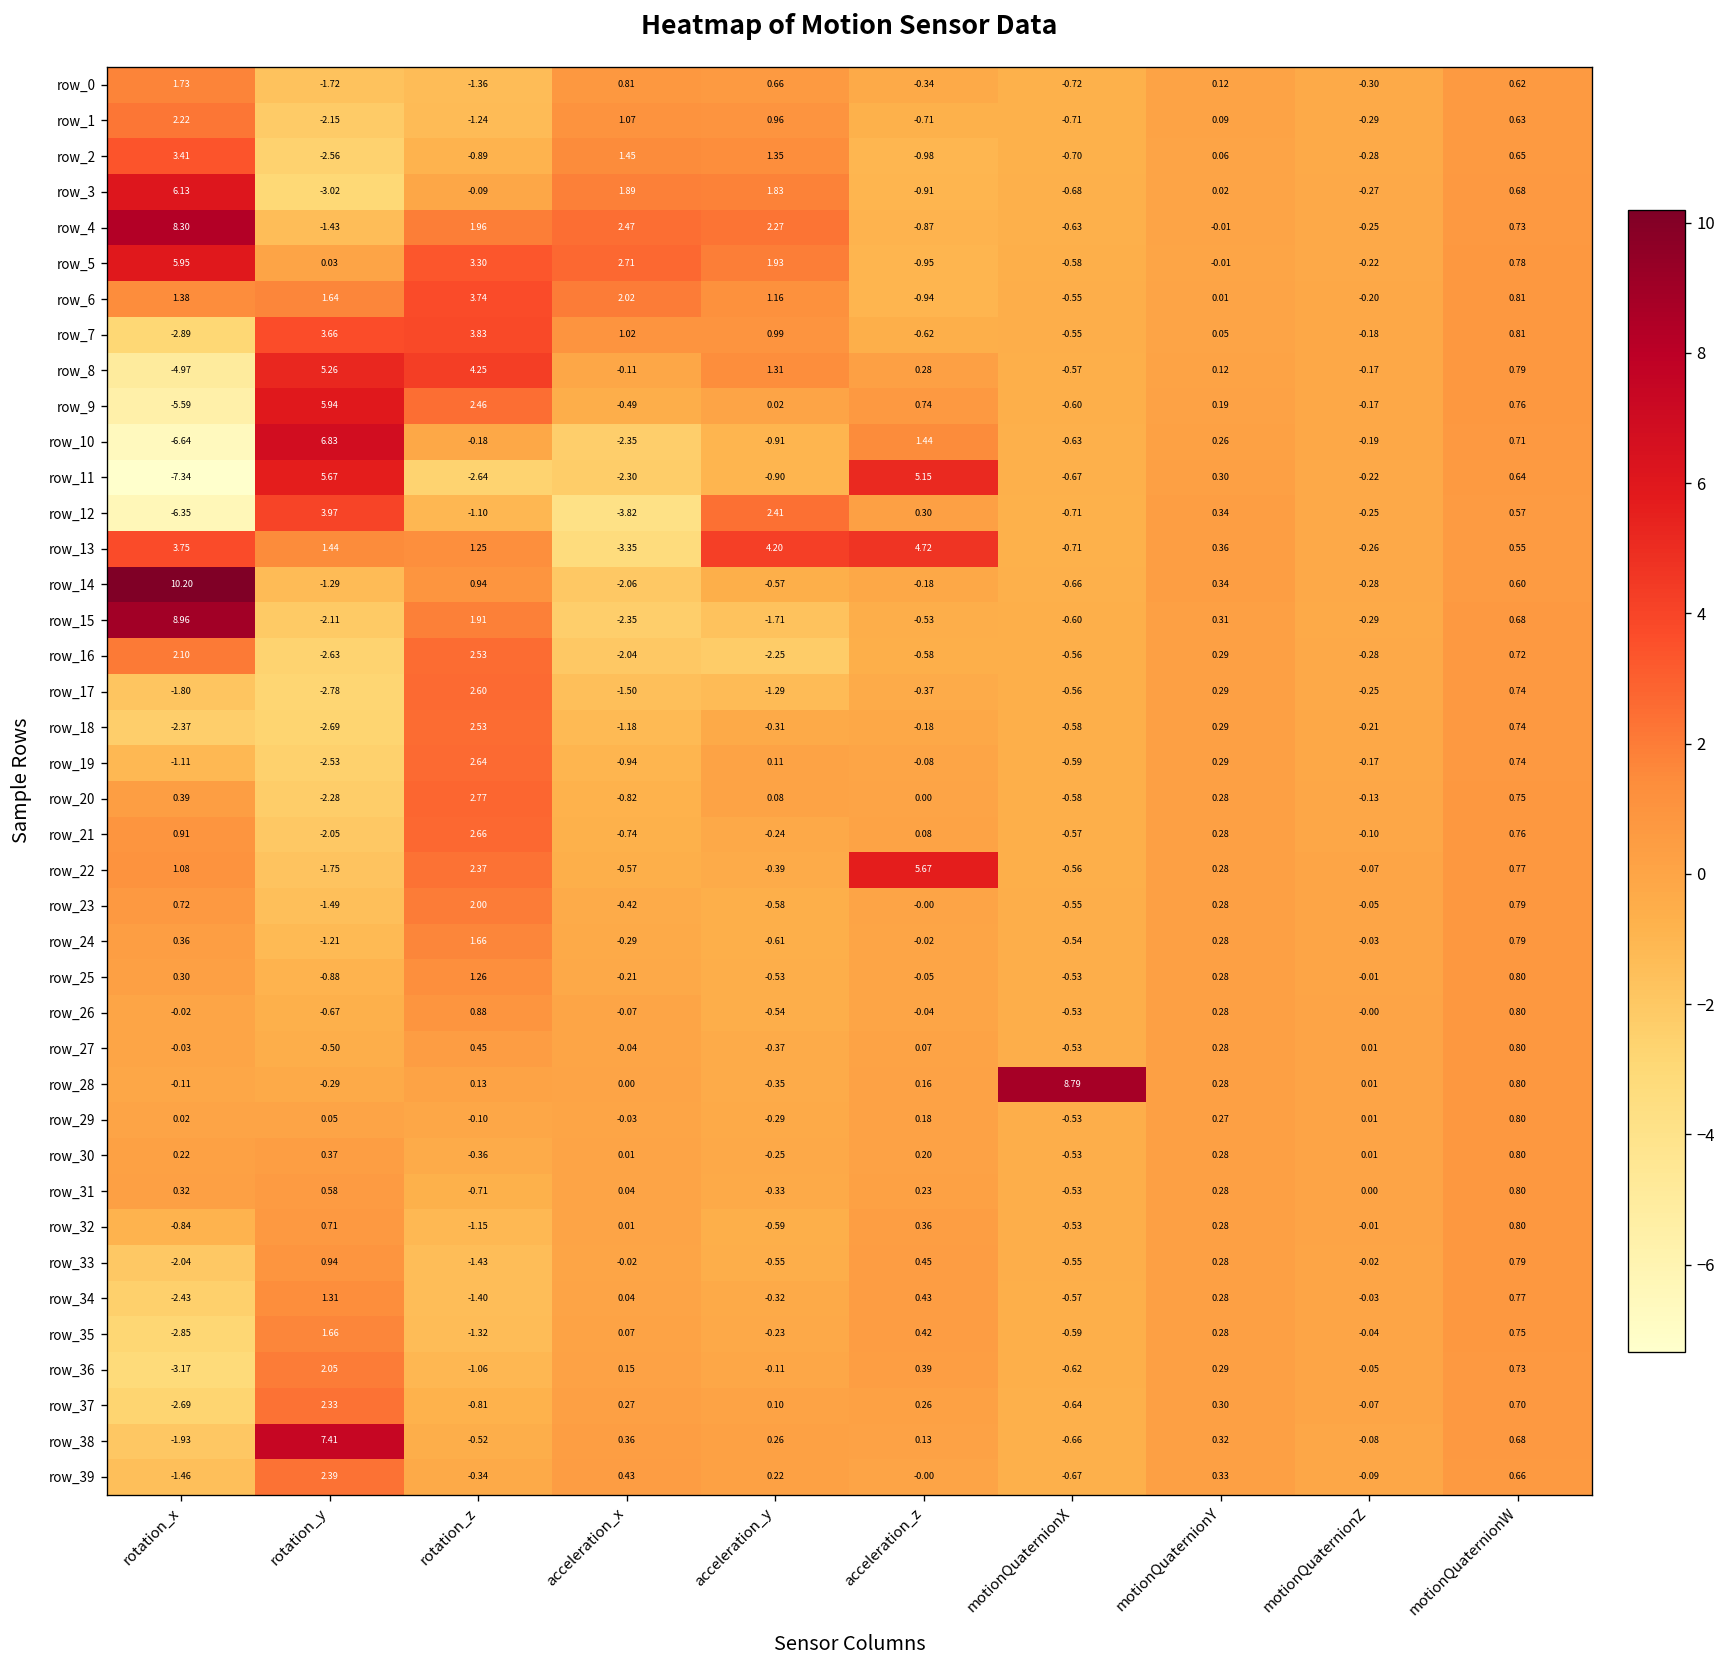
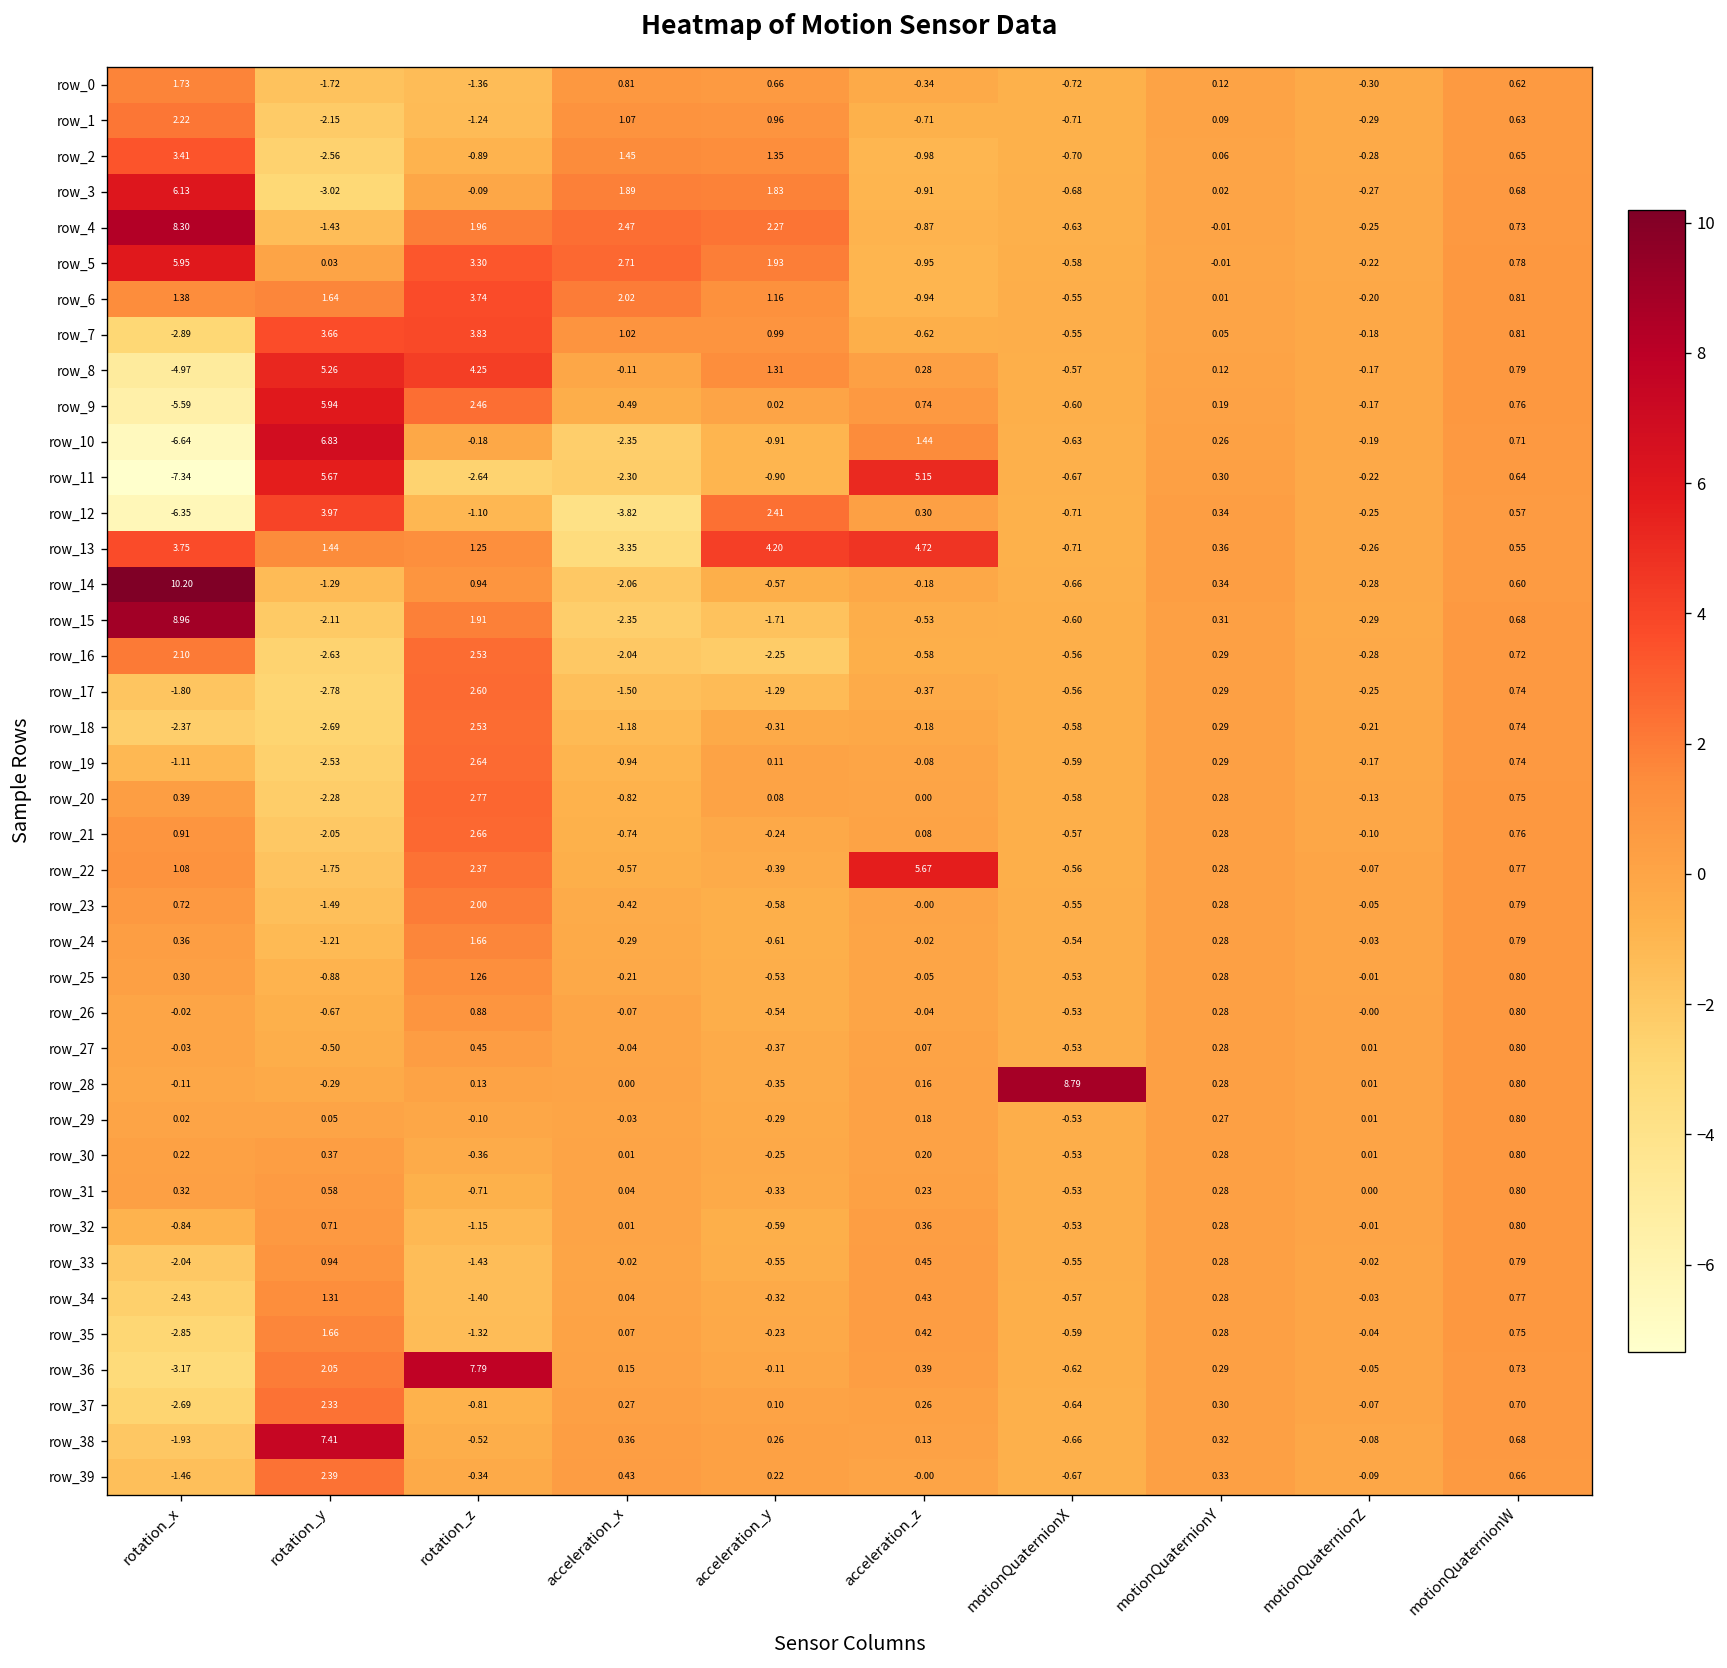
  {
    "row_36": {
      "rotation_x": -3.17,
      "rotation_y": 2.05,
-     "rotation_z": -1.06,
+     "rotation_z": 7.79,
      "acceleration_x": 0.15,
      "acceleration_y": -0.11,
      "acceleration_z": 0.39,
      "motionQuaternionX": -0.62,
      "motionQuaternionY": 0.29,
      "motionQuaternionZ": -0.05,
      "motionQuaternionW": 0.73
    }
  }
